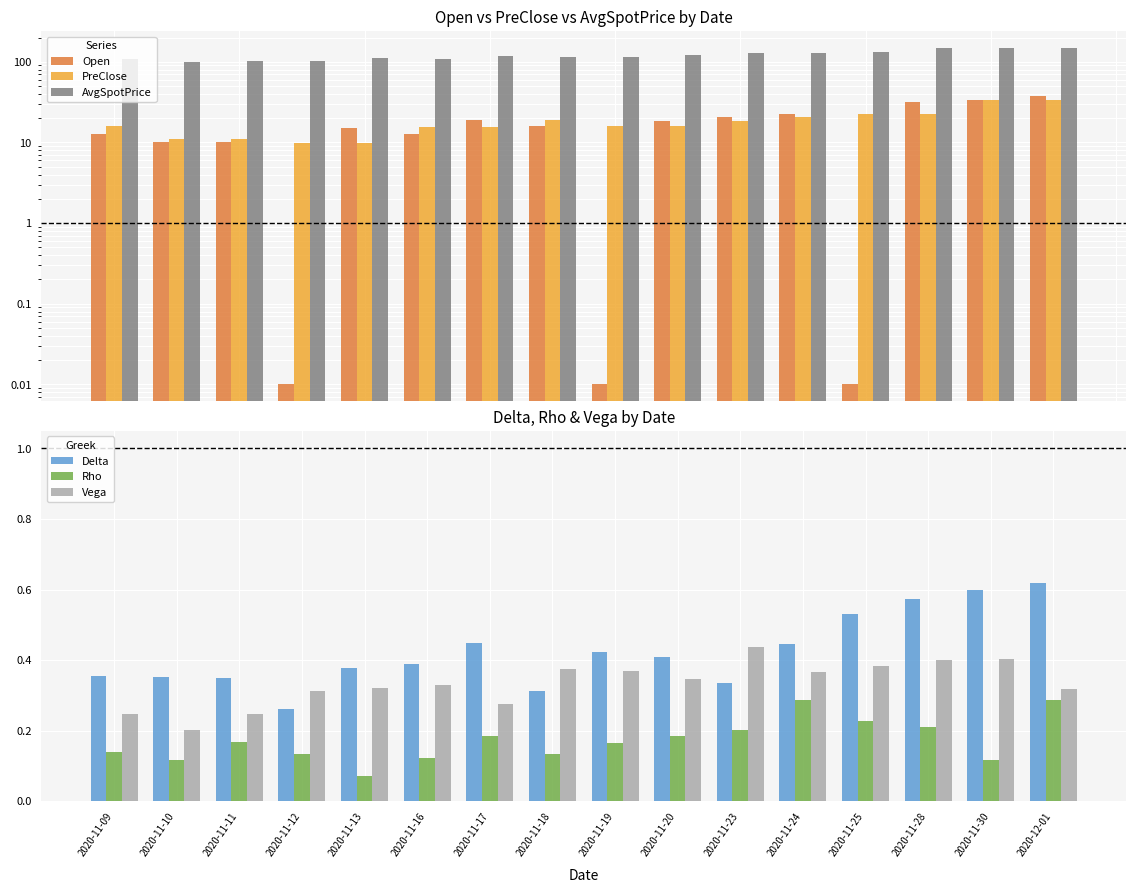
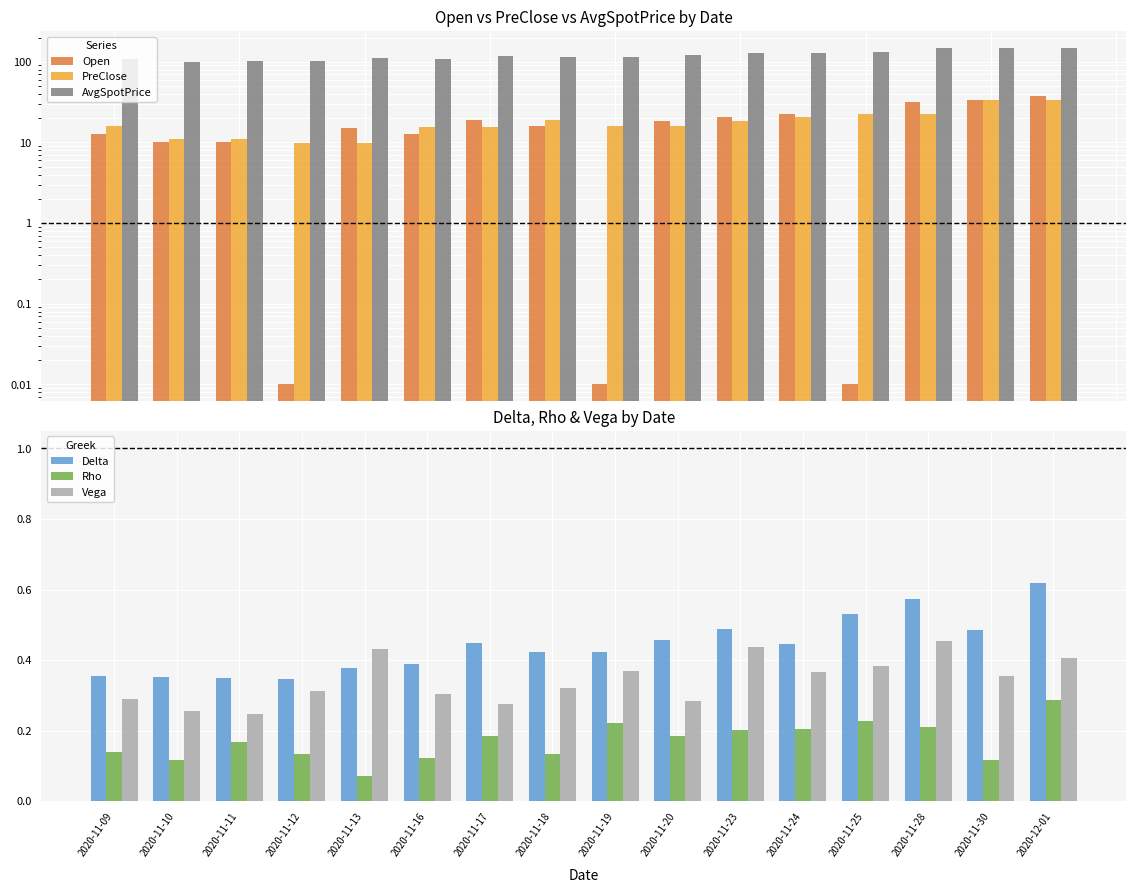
  {
    "Delta, Rho & Vega by Date": {
      "Delta": {
        "2020-11-09": 0.36,
        "2020-11-10": 0.35,
        "2020-11-11": 0.35,
-       "2020-11-12": 0.26,
+       "2020-11-12": 0.35,
        "2020-11-13": 0.38,
        "2020-11-16": 0.39,
        "2020-11-17": 0.45,
-       "2020-11-18": 0.31,
+       "2020-11-18": 0.42,
        "2020-11-19": 0.42,
-       "2020-11-20": 0.41,
-       "2020-11-23": 0.33,
+       "2020-11-20": 0.46,
+       "2020-11-23": 0.49,
        "2020-11-24": 0.45,
        "2020-11-25": 0.53,
        "2020-11-28": 0.57,
-       "2020-11-30": 0.60,
+       "2020-11-30": 0.48,
        "2020-12-01": 0.62
      },
      "Rho": {
        "2020-11-09": 0.14,
        "2020-11-10": 0.12,
        "2020-11-11": 0.17,
        "2020-11-12": 0.13,
        "2020-11-13": 0.07,
        "2020-11-16": 0.12,
        "2020-11-17": 0.18,
        "2020-11-18": 0.13,
-       "2020-11-19": 0.17,
+       "2020-11-19": 0.22,
        "2020-11-20": 0.19,
        "2020-11-23": 0.20,
-       "2020-11-24": 0.29,
+       "2020-11-24": 0.21,
        "2020-11-25": 0.23,
        "2020-11-28": 0.21,
        "2020-11-30": 0.12,
        "2020-12-01": 0.29
      },
      "Vega": {
-       "2020-11-09": 0.25,
-       "2020-11-10": 0.20,
+       "2020-11-09": 0.29,
+       "2020-11-10": 0.26,
        "2020-11-11": 0.25,
        "2020-11-12": 0.31,
-       "2020-11-13": 0.32,
-       "2020-11-16": 0.33,
+       "2020-11-13": 0.43,
+       "2020-11-16": 0.30,
        "2020-11-17": 0.28,
-       "2020-11-18": 0.37,
+       "2020-11-18": 0.32,
        "2020-11-19": 0.37,
-       "2020-11-20": 0.34,
+       "2020-11-20": 0.28,
        "2020-11-23": 0.44,
        "2020-11-24": 0.36,
        "2020-11-25": 0.38,
-       "2020-11-28": 0.40,
-       "2020-11-30": 0.40,
-       "2020-12-01": 0.32
+       "2020-11-28": 0.45,
+       "2020-11-30": 0.36,
+       "2020-12-01": 0.41
      }
    }
  }
